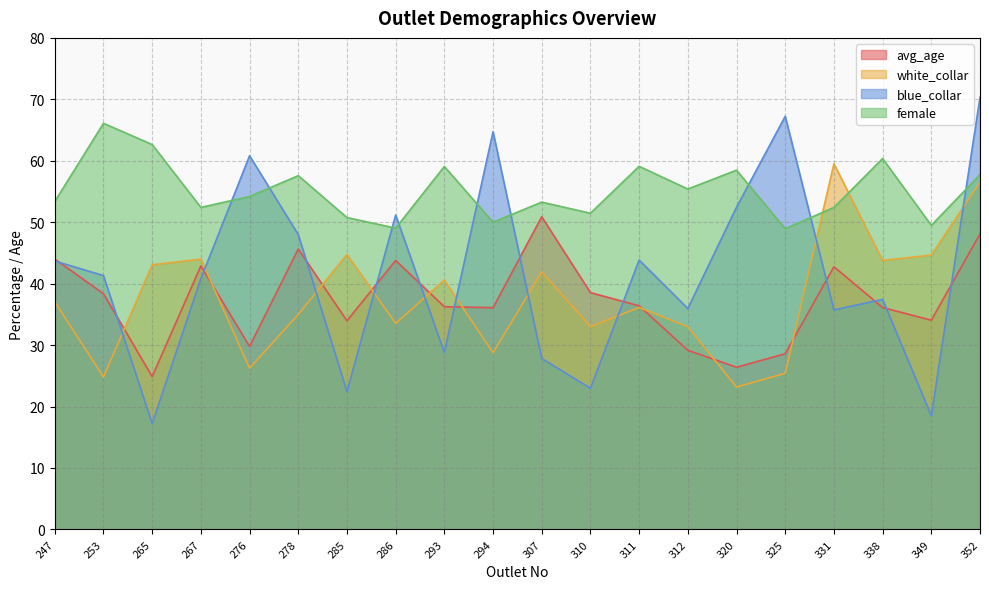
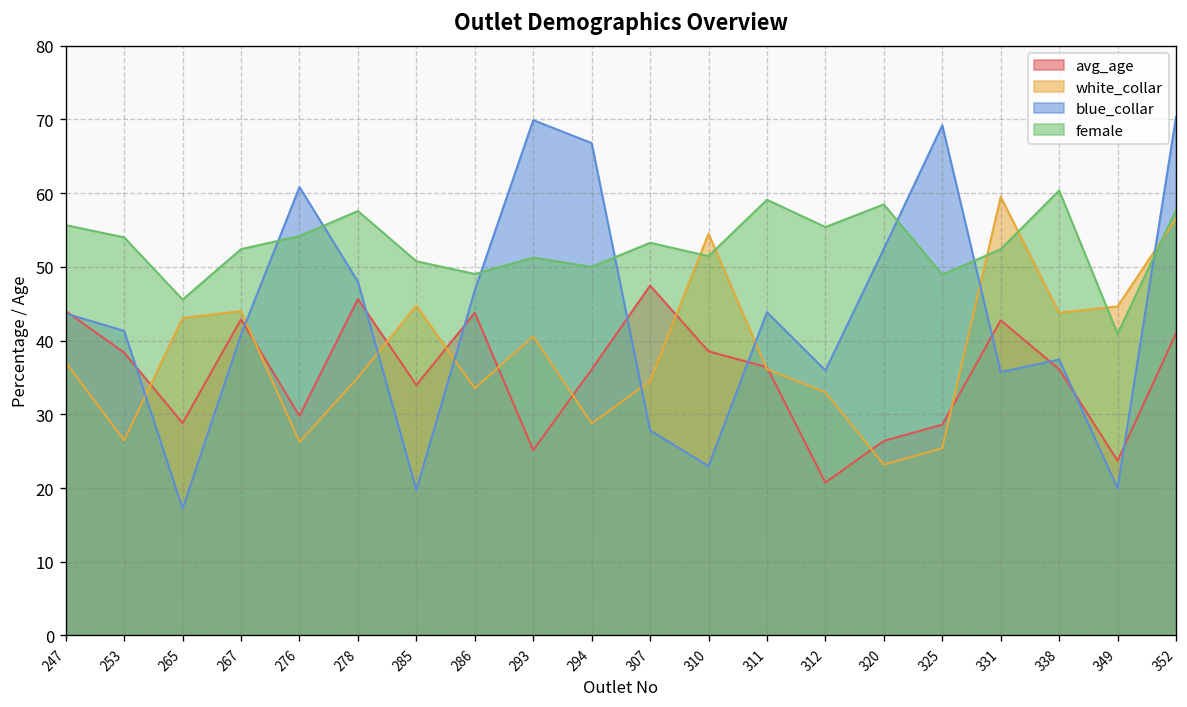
  {
    "avg_age": {
      "253": 38,
-     "265": 25,
+     "265": 29,
      "267": 43,
      "276": 30,
      "278": 46,
      "285": 34,
      "286": 44,
-     "293": 36,
+     "293": 25,
      "294": 36,
-     "307": 51,
+     "307": 47,
      "310": 39,
-     "312": 29,
+     "312": 21,
      "320": 26,
      "325": 29,
      "331": 43,
      "338": 36,
-     "349": 34,
-     "352": 48
+     "349": 24,
+     "352": 41
    },
    "white_collar": {
      "247": 37,
-     "253": 25,
+     "253": 26,
      "265": 43,
      "267": 44,
      "276": 26,
      "278": 35,
      "285": 45,
      "286": 34,
      "293": 41,
      "294": 29,
-     "307": 42,
-     "310": 33,
+     "307": 35,
+     "310": 55,
      "312": 33,
      "320": 23,
      "325": 25,
      "331": 60,
      "338": 44,
      "349": 45,
      "352": 57
    },
    "blue_collar": {
      "253": 41,
      "265": 17,
      "267": 41,
      "276": 61,
      "278": 48,
-     "285": 22,
-     "286": 51,
-     "293": 29,
-     "294": 65,
+     "285": 20,
+     "286": 47,
+     "293": 70,
+     "294": 67,
      "307": 28,
      "310": 23,
      "311": 44,
      "312": 36,
      "320": 52,
-     "325": 67,
+     "325": 69,
      "331": 36,
      "338": 37,
-     "349": 18,
+     "349": 20,
      "352": 70
    },
    "female": {
-     "247": 53,
-     "253": 66,
-     "265": 63,
+     "247": 56,
+     "253": 54,
+     "265": 46,
      "267": 52,
      "276": 54,
      "278": 58,
      "285": 51,
      "286": 49,
-     "293": 59,
+     "293": 51,
      "294": 50,
      "307": 53,
      "310": 51,
      "311": 59,
      "312": 55,
      "320": 58,
      "325": 49,
      "331": 52,
      "338": 60,
-     "349": 49,
+     "349": 41,
      "352": 58
    }
  }
